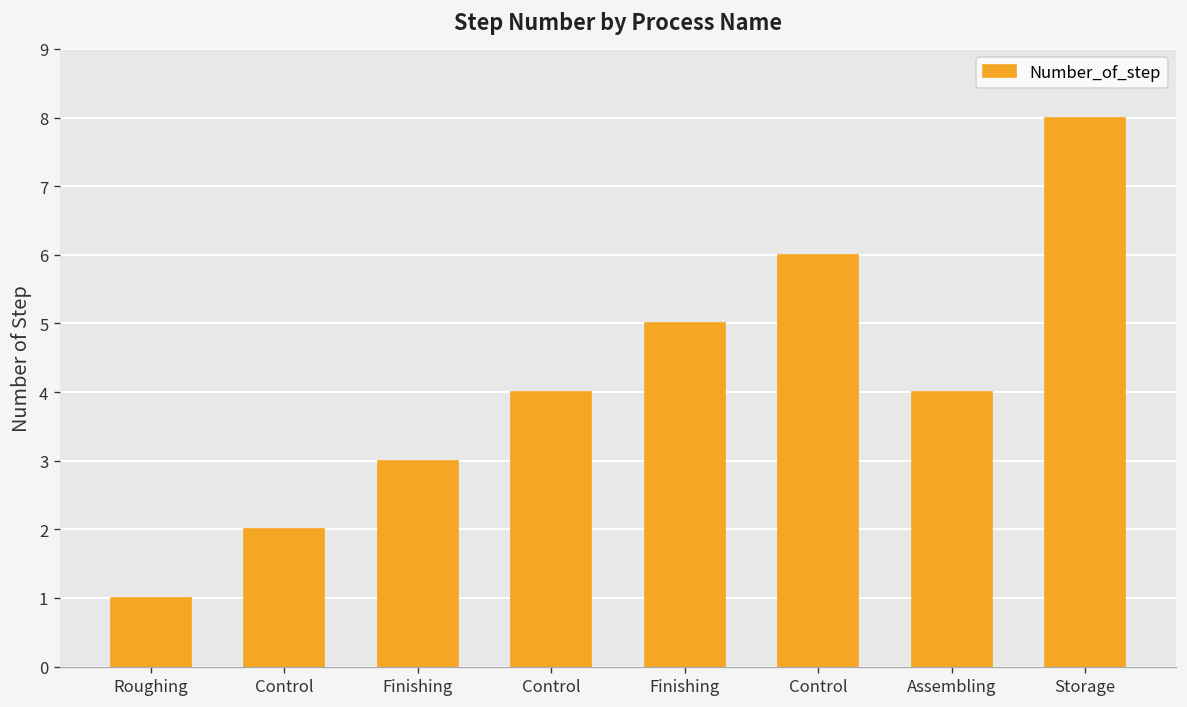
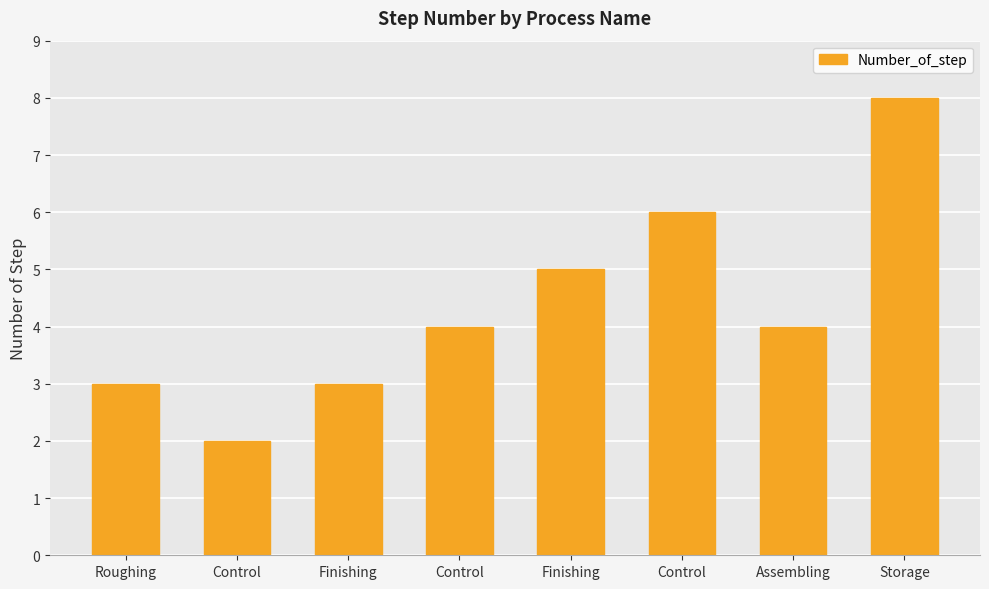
  {
-   "Roughing": 1,
+   "Roughing": 3,
    "Assembling": 4,
    "Storage": 8
  }
